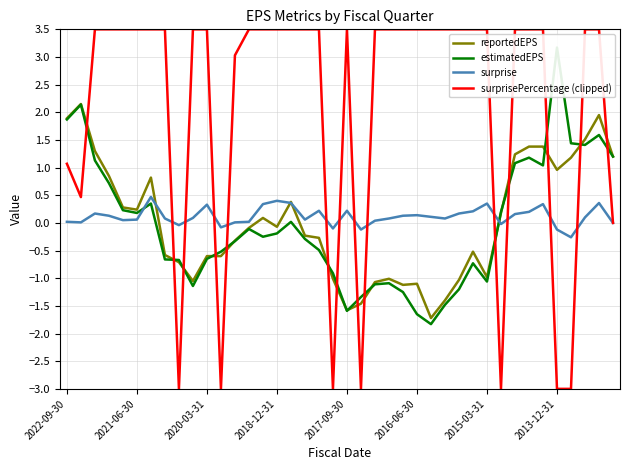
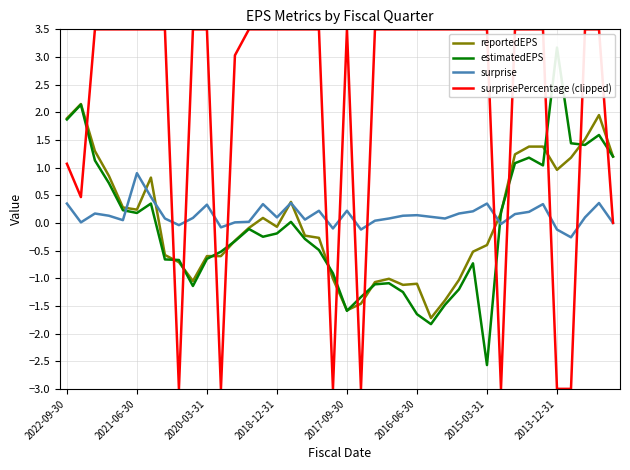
  {
    "reportedEPS": {
      "2021-06-30": 0.2,
      "2020-03-31": -0.6,
      "2018-12-31": -0.1,
      "2016-06-30": -1.1,
-     "2015-03-31": -1.0,
+     "2015-03-31": -0.4,
      "2013-12-31": 1.0
    },
    "estimatedEPS": {
      "2021-06-30": 0.2,
      "2020-03-31": -0.7,
      "2018-12-31": -0.2,
      "2016-06-30": -1.7,
-     "2015-03-31": -1.1
+     "2015-03-31": -2.6
    },
    "surprise": {
-     "2022-09-30": 0.0,
-     "2021-06-30": 0.1,
+     "2022-09-30": 0.4,
+     "2021-06-30": 0.9,
      "2020-03-31": 0.3,
-     "2018-12-31": 0.4,
+     "2018-12-31": 0.1,
      "2017-09-30": 0.2,
      "2016-06-30": 0.1,
      "2015-03-31": 0.4,
      "2013-12-31": -0.1
    },
    "surprisePercentage (clipped)": {
      "2022-09-30": 1.1,
      "2021-06-30": 3.5,
      "2020-03-31": 3.5,
      "2018-12-31": 3.5,
      "2017-09-30": 3.5,
      "2016-06-30": 3.5,
      "2015-03-31": 3.5,
      "2013-12-31": -3.0
    }
  }
